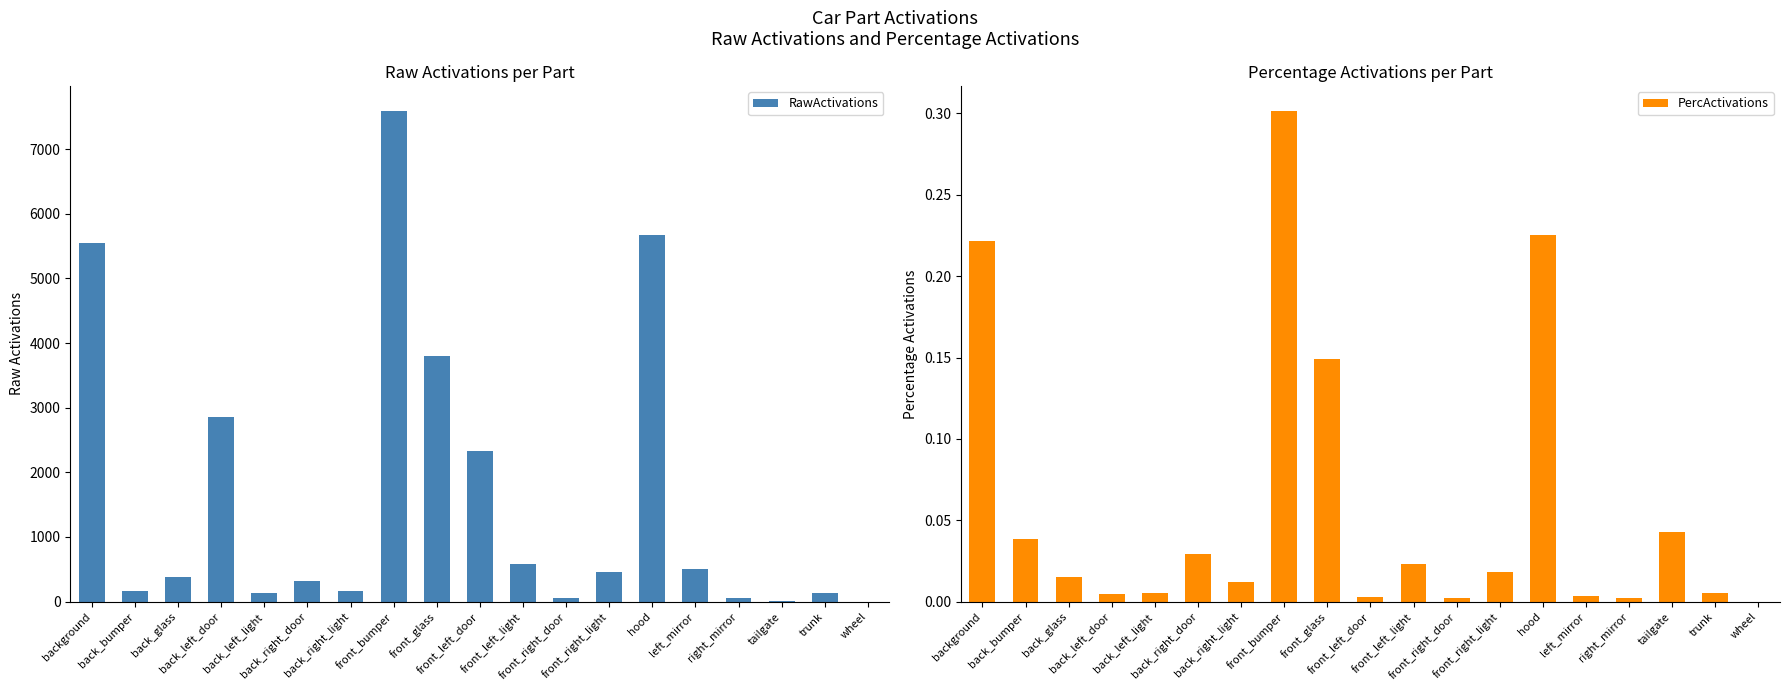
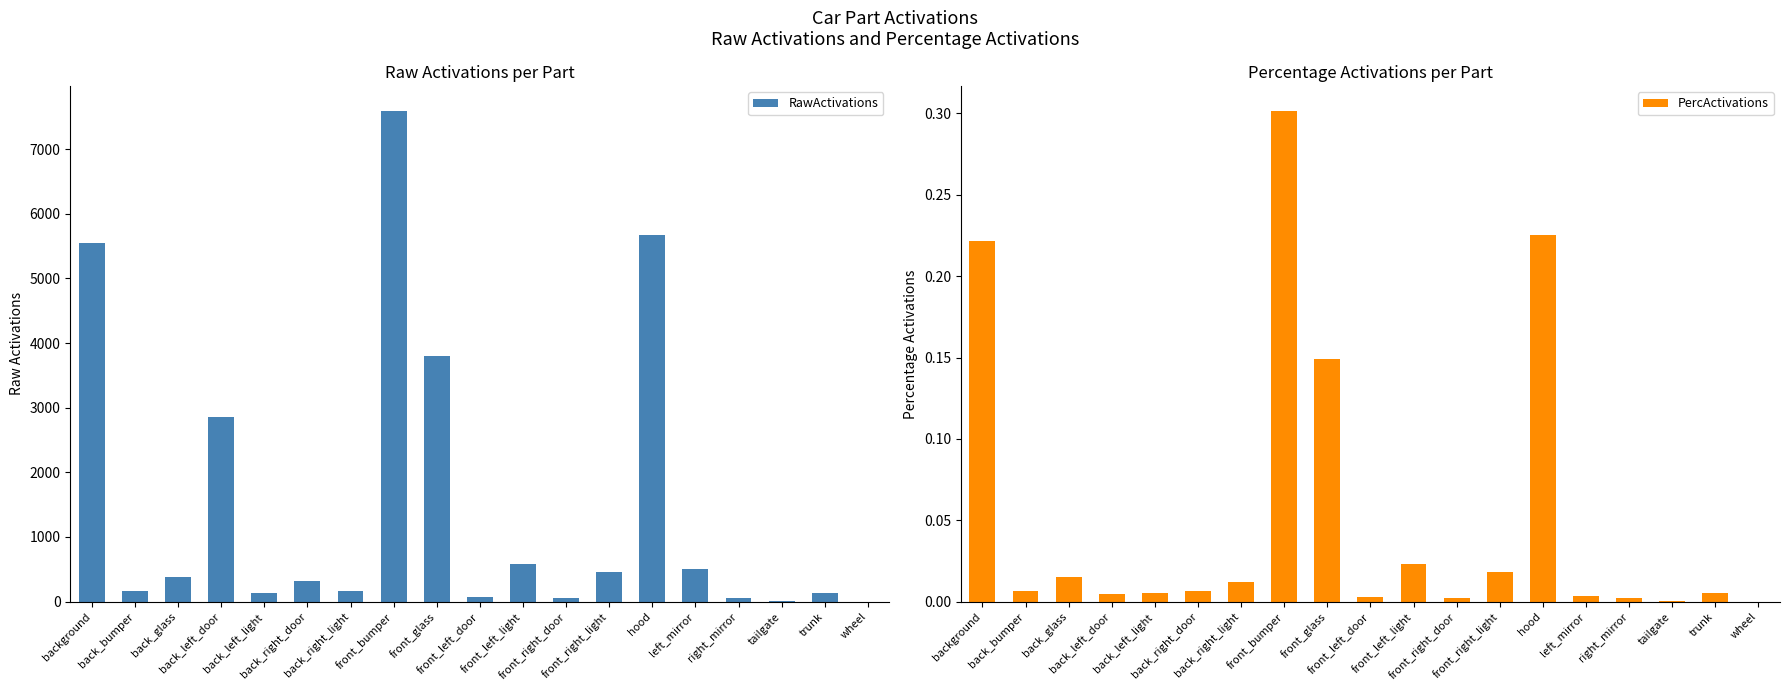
  {
    "Raw Activations per Part": {
      "background": 5600,
      "back_bumper": 200,
      "back_glass": 400,
      "back_left_door": 2900,
      "back_left_light": 100,
      "back_right_door": 300,
      "back_right_light": 200,
      "front_bumper": 7600,
      "front_glass": 3800,
-     "front_left_door": 2300,
+     "front_left_door": 100,
      "front_left_light": 600,
      "front_right_door": 100,
      "front_right_light": 500,
      "hood": 5700,
      "left_mirror": 500,
      "right_mirror": 100,
      "trunk": 100
    },
    "Percentage Activations per Part": {
      "background": 0.222,
-     "back_bumper": 0.038,
+     "back_bumper": 0.007,
      "back_glass": 0.015,
      "back_left_door": 0.005,
      "back_left_light": 0.005,
-     "back_right_door": 0.029,
+     "back_right_door": 0.006,
      "back_right_light": 0.012,
      "front_bumper": 0.302,
      "front_glass": 0.149,
      "front_left_door": 0.003,
      "front_left_light": 0.023,
      "front_right_door": 0.002,
      "front_right_light": 0.018,
      "hood": 0.225,
      "left_mirror": 0.003,
      "right_mirror": 0.002,
-     "tailgate": 0.043,
+     "tailgate": 0.000,
      "trunk": 0.005
    }
  }
